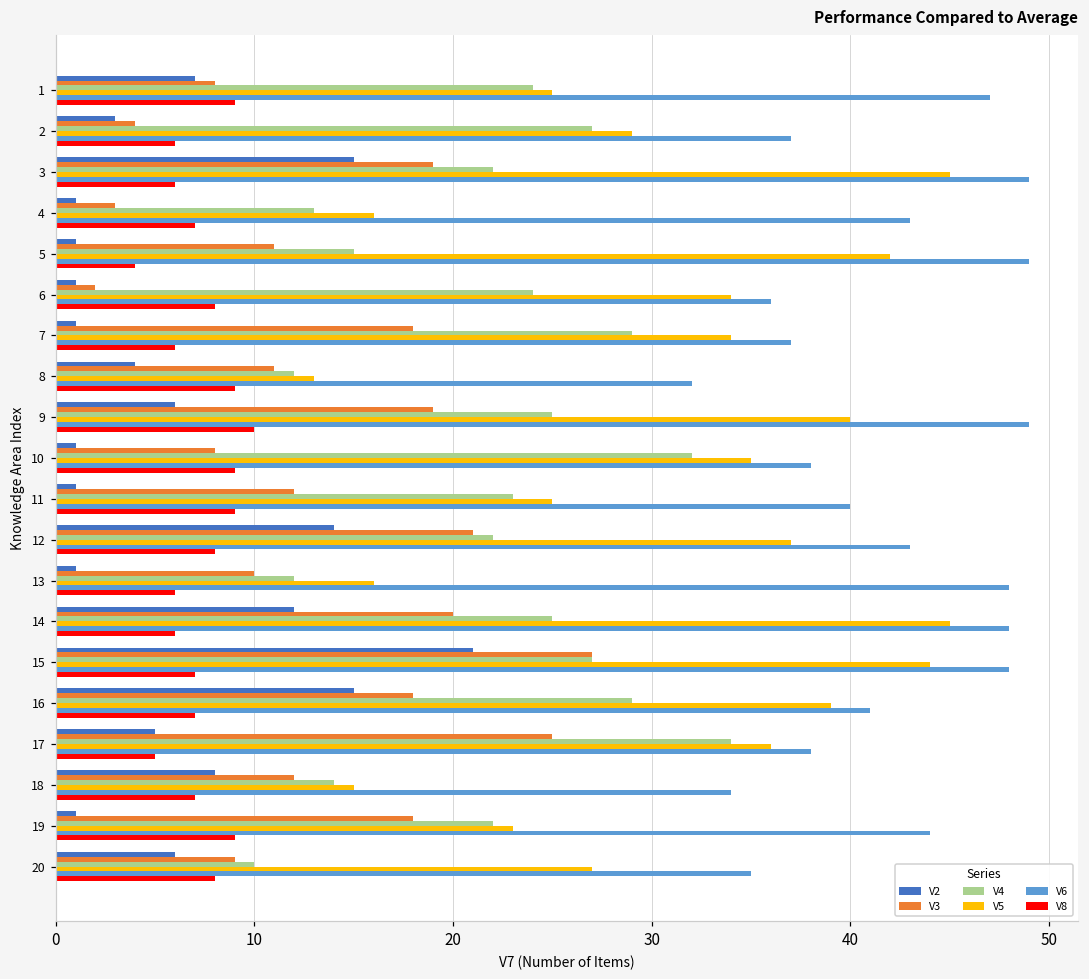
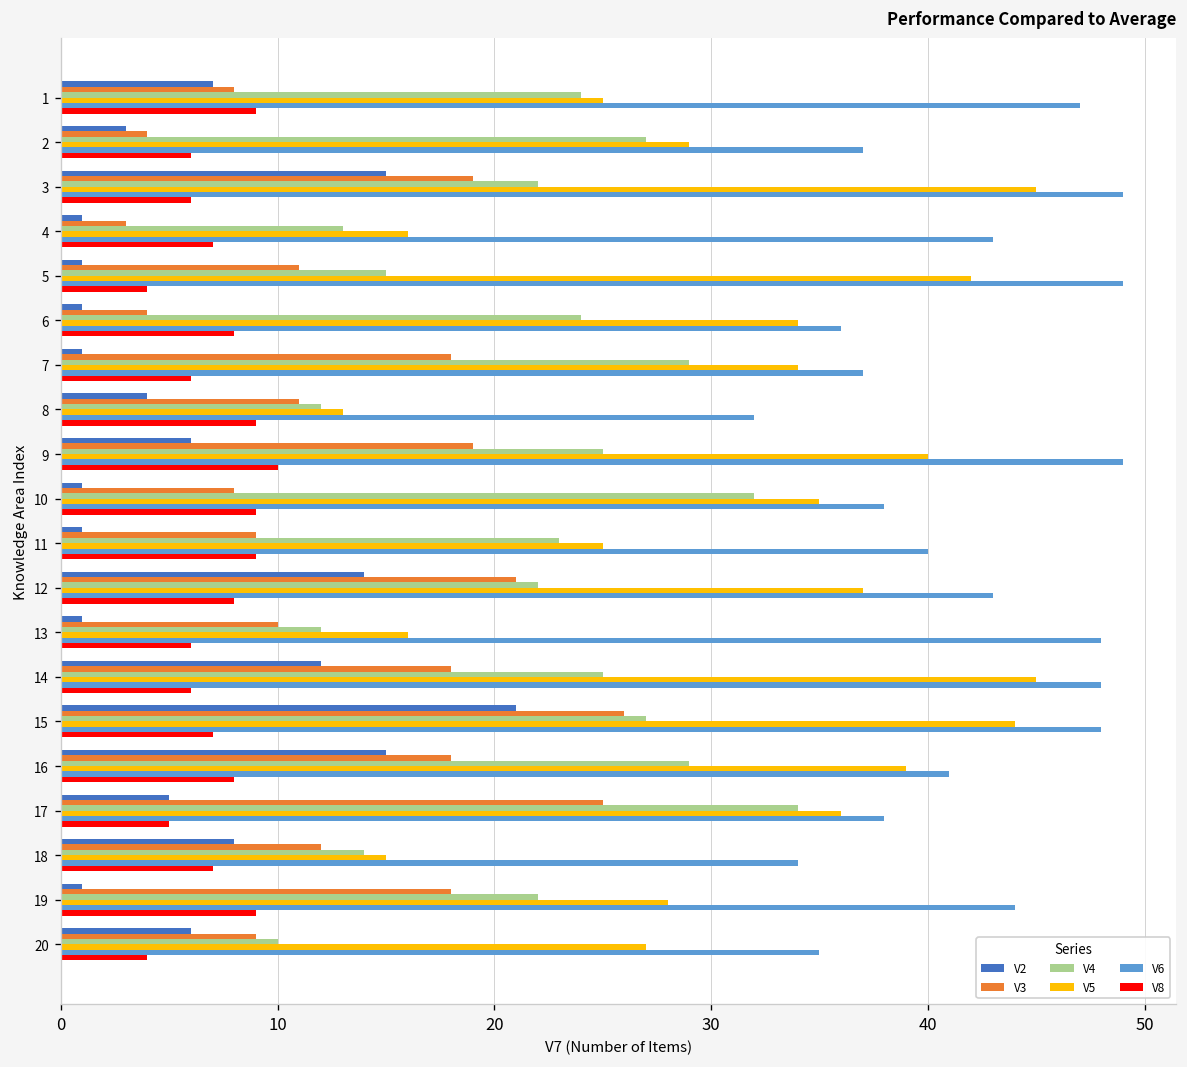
  {
    "V3": {
      "1": 8,
      "2": 4,
      "3": 19,
      "4": 3,
      "5": 11,
-     "6": 2,
+     "6": 4,
      "7": 18,
      "8": 11,
      "9": 19,
      "10": 8,
-     "11": 12,
+     "11": 9,
      "12": 21,
      "13": 10,
-     "14": 20,
-     "15": 27,
+     "14": 18,
+     "15": 26,
      "16": 18,
      "17": 25,
      "18": 12,
      "19": 18,
      "20": 9
    },
    "V4": {
      "1": 24,
      "2": 27,
      "3": 22,
      "4": 13,
      "5": 15,
      "6": 24,
      "7": 29,
      "8": 12,
      "9": 25,
      "10": 32,
      "11": 23,
      "12": 22,
      "13": 12,
      "14": 25,
      "15": 27,
      "16": 29,
      "17": 34,
      "18": 14,
      "19": 22,
      "20": 10
    },
    "V5": {
      "1": 25,
      "2": 29,
      "3": 45,
      "4": 16,
      "5": 42,
      "6": 34,
      "7": 34,
      "8": 13,
      "9": 40,
      "10": 35,
      "11": 25,
      "12": 37,
      "13": 16,
      "14": 45,
      "15": 44,
      "16": 39,
      "17": 36,
      "18": 15,
-     "19": 23,
+     "19": 28,
      "20": 27
    },
    "V8": {
      "1": 9,
      "2": 6,
      "3": 6,
      "4": 7,
      "5": 4,
      "6": 8,
      "7": 6,
      "8": 9,
      "9": 10,
      "10": 9,
      "11": 9,
      "12": 8,
      "13": 6,
      "14": 6,
      "15": 7,
-     "16": 7,
+     "16": 8,
      "17": 5,
      "18": 7,
      "19": 9,
-     "20": 8
+     "20": 4
    }
  }
